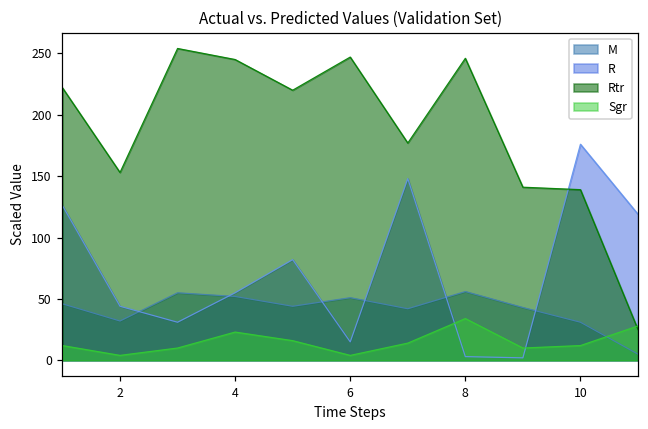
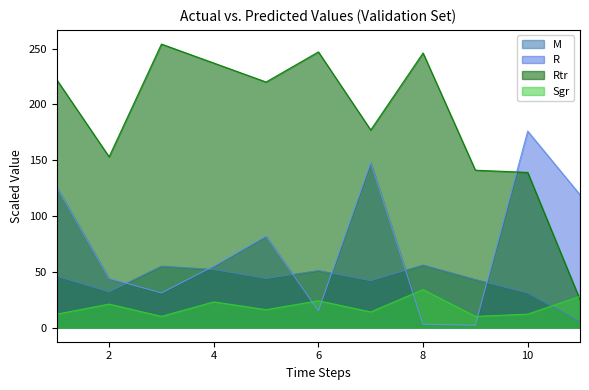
  {
    "Rtr": {
      "2": 153,
-     "4": 245,
+     "4": 237,
      "6": 247,
      "8": 246,
      "10": 139
    },
    "Sgr": {
-     "2": 4,
+     "2": 21,
      "4": 23,
-     "6": 4,
+     "6": 24,
      "8": 34,
      "10": 12
    }
  }
